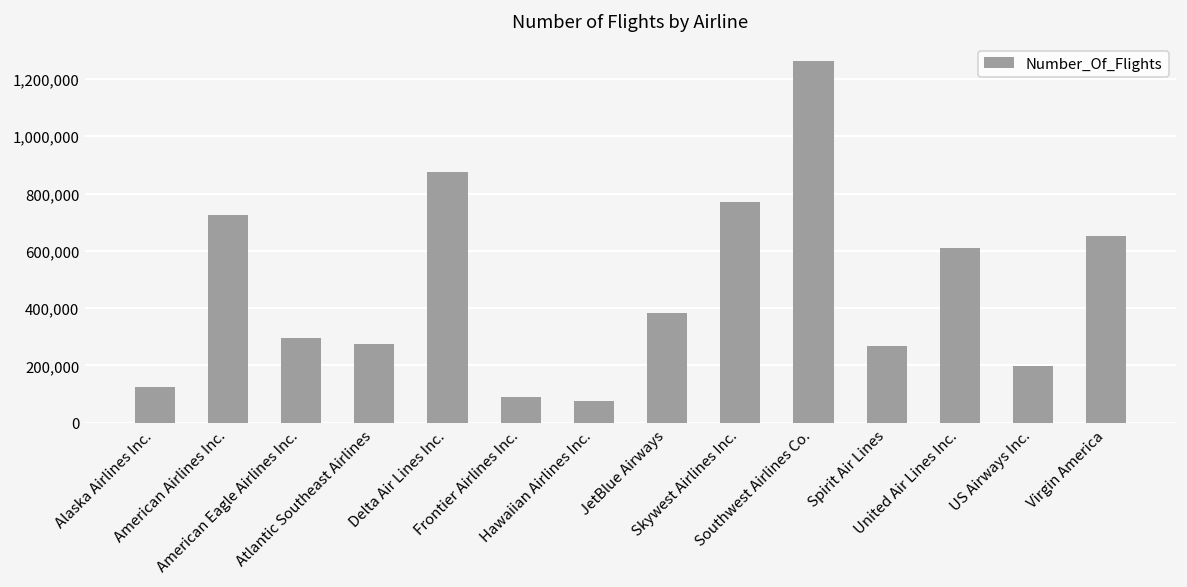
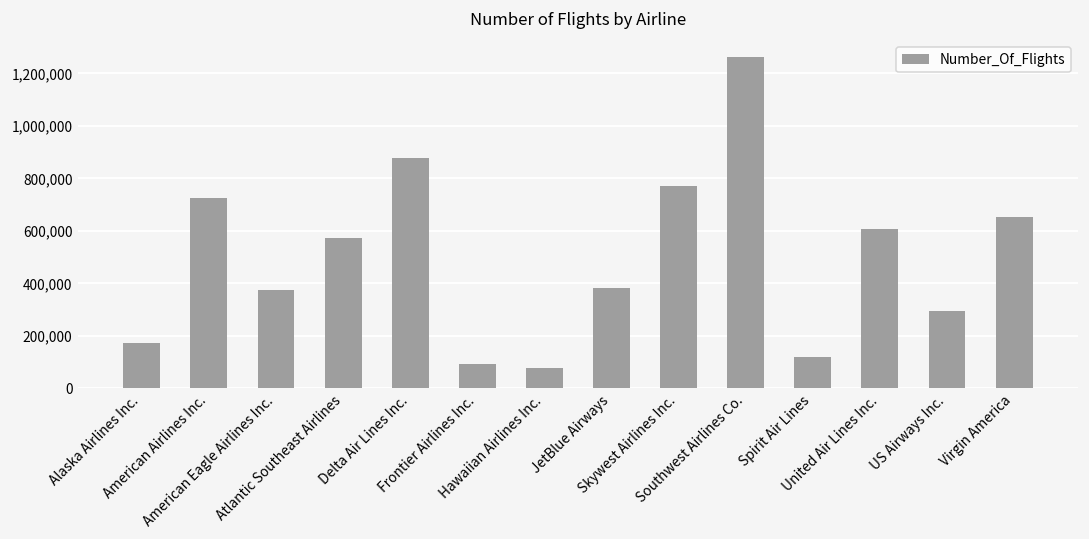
  {
-   "Alaska Airlines Inc.": "120,000",
+   "Alaska Airlines Inc.": "170,000",
    "American Airlines Inc.": "730,000",
-   "American Eagle Airlines Inc.": "290,000",
-   "Atlantic Southeast Airlines": "270,000",
+   "American Eagle Airlines Inc.": "380,000",
+   "Atlantic Southeast Airlines": "570,000",
    "Delta Air Lines Inc.": "880,000",
    "Frontier Airlines Inc.": "90,000",
    "Hawaiian Airlines Inc.": "80,000",
    "JetBlue Airways": "380,000",
    "Skywest Airlines Inc.": "770,000",
    "Southwest Airlines Co.": "1,260,000",
-   "Spirit Air Lines": "270,000",
+   "Spirit Air Lines": "120,000",
    "United Air Lines Inc.": "610,000",
-   "US Airways Inc.": "200,000",
+   "US Airways Inc.": "290,000",
    "Virgin America": "650,000"
  }
